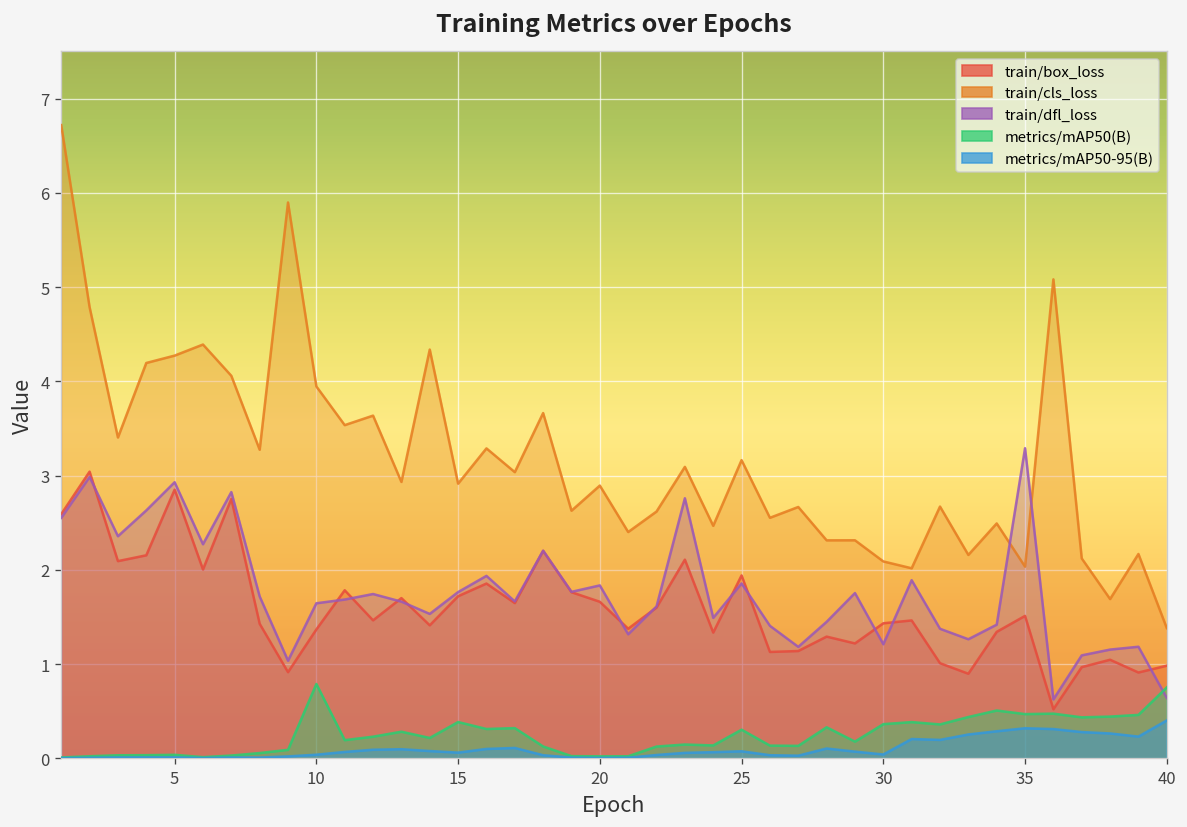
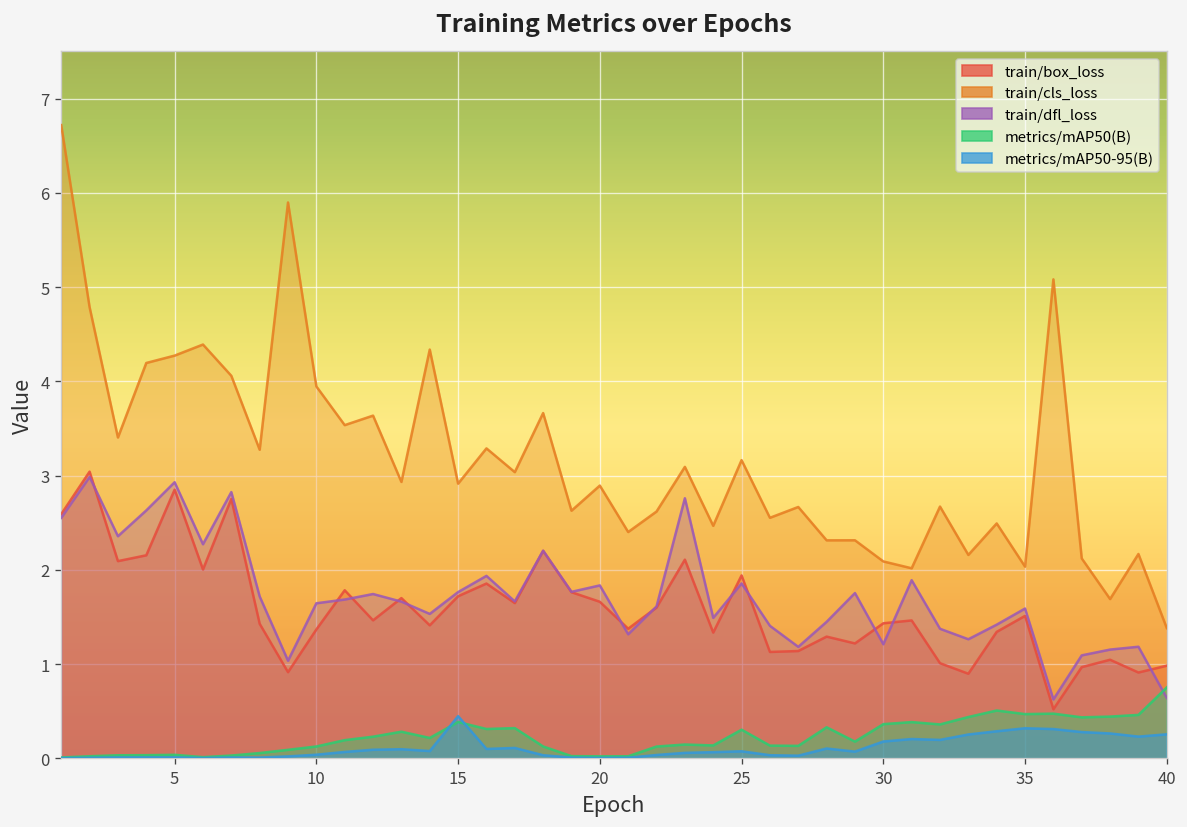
  {
    "train/dfl_loss": {
      "5": 2.9,
      "10": 1.6,
      "15": 1.8,
      "20": 1.8,
      "25": 1.9,
      "30": 1.2,
-     "35": 3.3,
+     "35": 1.6,
      "40": 0.6
    },
    "metrics/mAP50(B)": {
-     "10": 0.8,
+     "10": 0.1,
      "15": 0.4,
      "25": 0.3,
      "30": 0.4,
      "35": 0.5,
      "40": 0.8
    },
    "metrics/mAP50-95(B)": {
      "10": 0.0,
-     "15": 0.1,
+     "15": 0.4,
      "25": 0.1,
-     "30": 0.0,
+     "30": 0.2,
      "35": 0.3,
-     "40": 0.4
+     "40": 0.3
    }
  }
